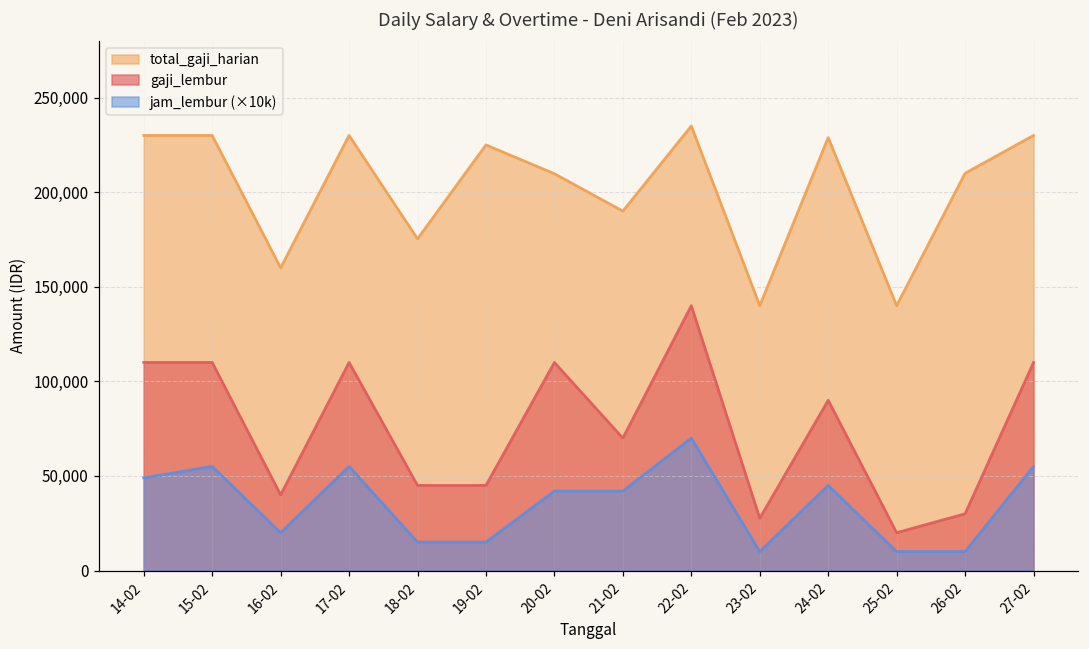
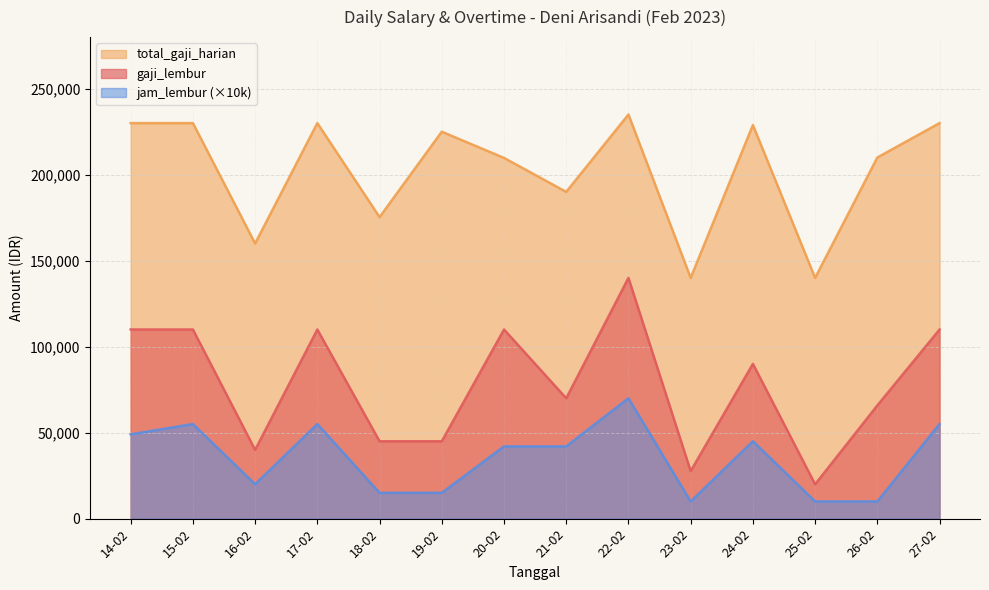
  {
    "total_gaji_harian": {
      "14-02": "230,000",
      "15-02": "230,000",
      "16-02": "160,000",
      "17-02": "230,000",
      "18-02": "175,000",
      "19-02": "225,000",
      "20-02": "210,000",
      "21-02": "190,000",
      "22-02": "235,000",
      "23-02": "140,000",
      "24-02": "229,000",
      "25-02": "140,000",
      "26-02": "210,000",
      "27-02": "230,000"
    },
    "gaji_lembur": {
      "14-02": "110,000",
      "15-02": "110,000",
      "16-02": "40,000",
      "17-02": "110,000",
      "18-02": "45,000",
      "19-02": "45,000",
      "20-02": "110,000",
      "21-02": "70,000",
      "22-02": "140,000",
      "23-02": "28,000",
      "24-02": "90,000",
      "25-02": "20,000",
-     "26-02": "30,000",
+     "26-02": "66,000",
      "27-02": "110,000"
    },
    "jam_lembur (×10k)": {
      "14-02": "49,000",
      "15-02": "55,000",
      "16-02": "20,000",
      "17-02": "55,000",
      "18-02": "15,000",
      "19-02": "15,000",
      "20-02": "42,000",
      "21-02": "42,000",
      "22-02": "70,000",
      "23-02": "10,000",
      "24-02": "45,000",
      "25-02": "10,000",
      "26-02": "10,000",
      "27-02": "55,000"
    }
  }
